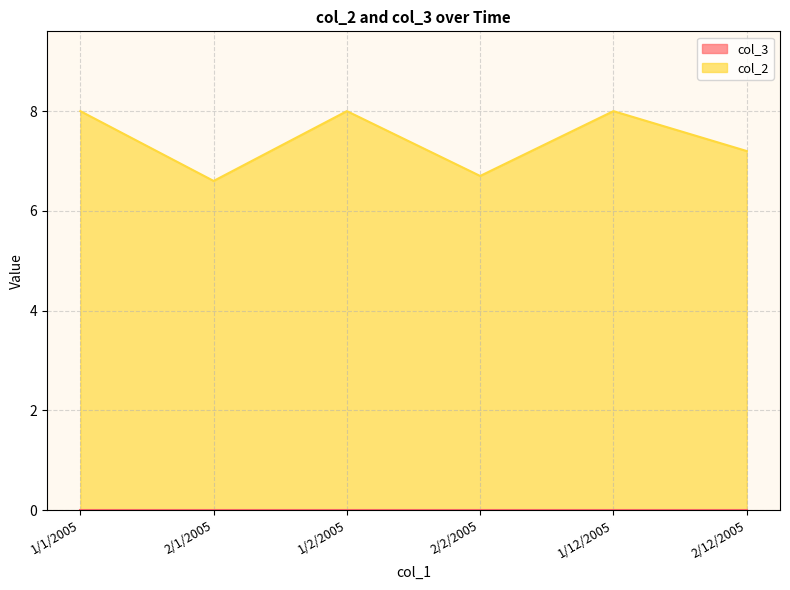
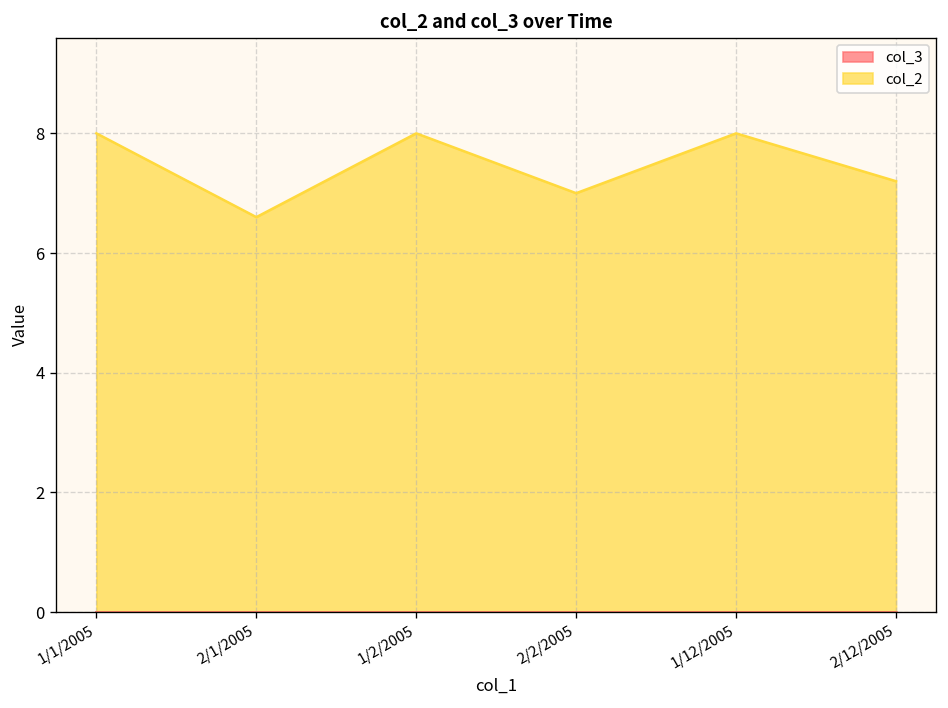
  {
    "col_3": {
      "1/1/2005": 0.0,
      "2/1/2005": 0.0,
      "1/2/2005": 0.0,
      "2/2/2005": 0.0,
      "1/12/2005": 0.0,
      "2/12/2005": 0.0
    },
    "col_2": {
      "1/1/2005": 8.0,
      "2/1/2005": 6.6,
      "1/2/2005": 8.0,
-     "2/2/2005": 6.7,
+     "2/2/2005": 7.0,
      "1/12/2005": 8.0,
      "2/12/2005": 7.2
    }
  }
